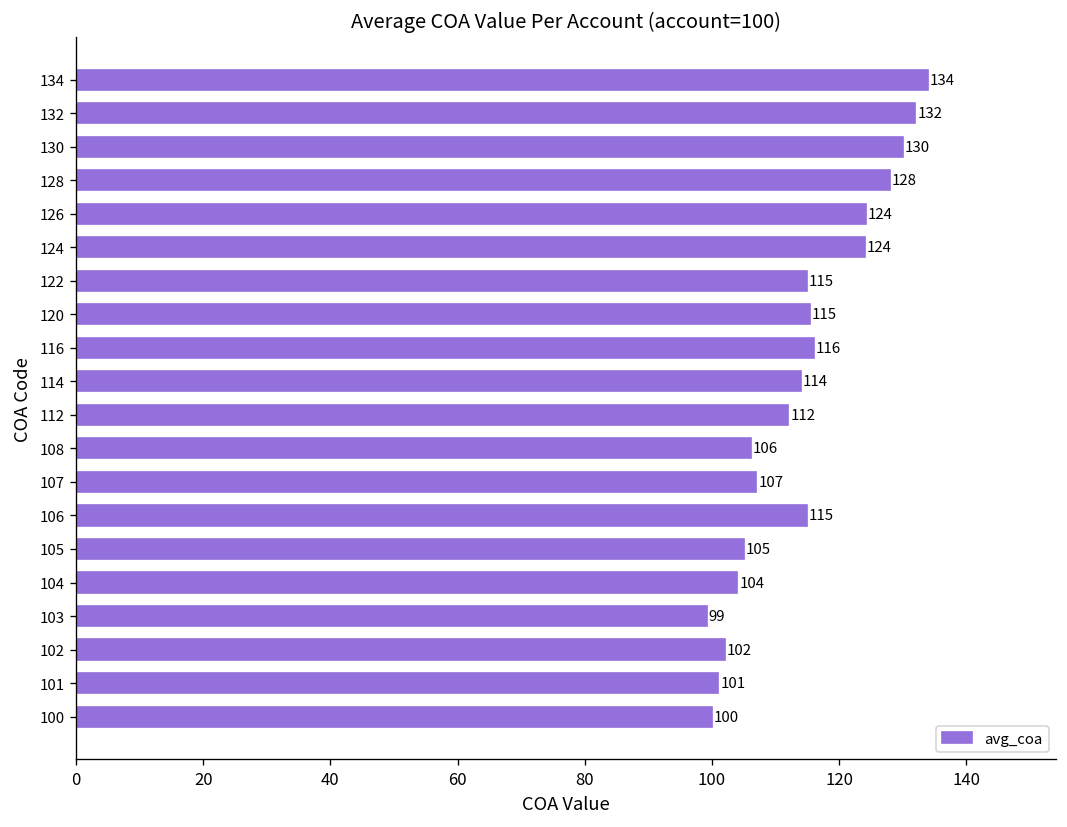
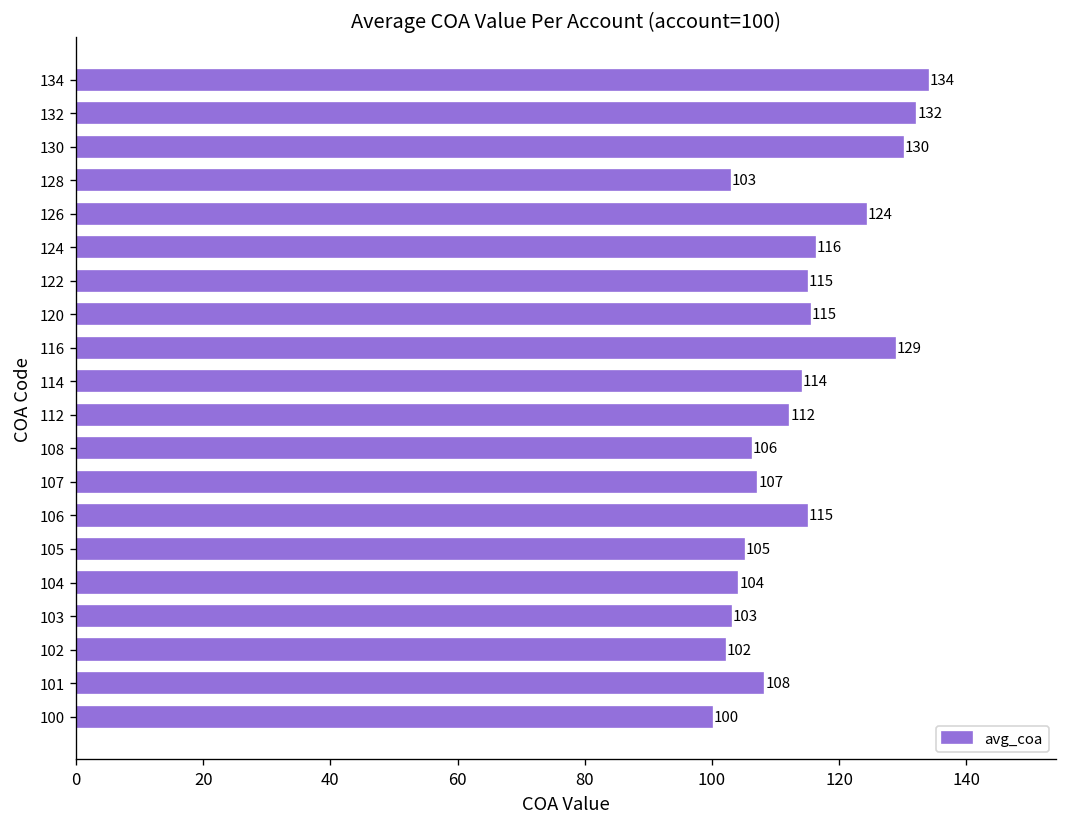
  {
    "134": 134,
    "132": 132,
    "130": 130,
-   "128": 128,
+   "128": 103,
    "126": 124,
-   "124": 124,
+   "124": 116,
    "122": 115,
    "120": 115,
-   "116": 116,
+   "116": 129,
    "114": 114,
    "112": 112,
    "108": 106,
    "107": 107,
    "106": 115,
    "105": 105,
    "104": 104,
-   "103": 99,
+   "103": 103,
    "102": 102,
-   "101": 101,
+   "101": 108,
    "100": 100
  }
